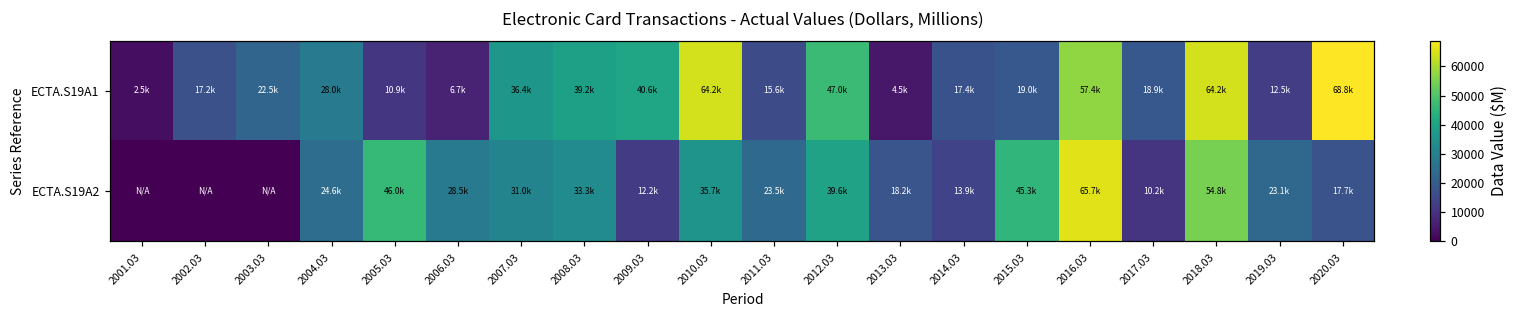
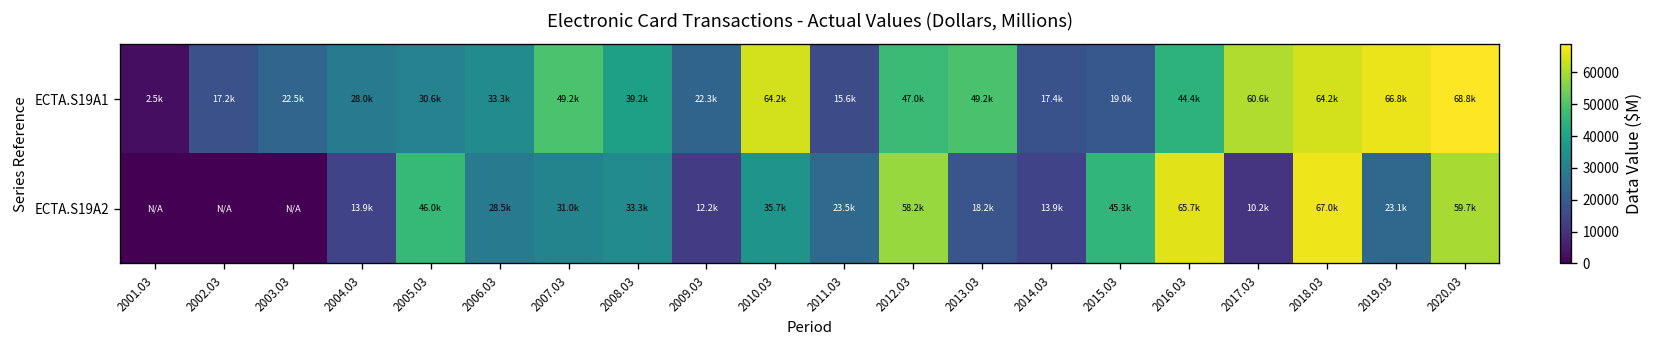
  {
    "ECTA.S19A1": {
      "2001.03": "2.5k",
      "2002.03": "17.2k",
      "2003.03": "22.5k",
      "2004.03": "28.0k",
-     "2005.03": "10.9k",
-     "2006.03": "6.7k",
-     "2007.03": "36.4k",
+     "2005.03": "30.6k",
+     "2006.03": "33.3k",
+     "2007.03": "49.2k",
      "2008.03": "39.2k",
-     "2009.03": "40.6k",
+     "2009.03": "22.3k",
      "2010.03": "64.2k",
      "2011.03": "15.6k",
      "2012.03": "47.0k",
-     "2013.03": "4.5k",
+     "2013.03": "49.2k",
      "2014.03": "17.4k",
      "2015.03": "19.0k",
-     "2016.03": "57.4k",
-     "2017.03": "18.9k",
+     "2016.03": "44.4k",
+     "2017.03": "60.6k",
      "2018.03": "64.2k",
-     "2019.03": "12.5k",
+     "2019.03": "66.8k",
      "2020.03": "68.8k"
    },
    "ECTA.S19A2": {
-     "2004.03": "24.6k",
+     "2004.03": "13.9k",
      "2005.03": "46.0k",
      "2006.03": "28.5k",
      "2007.03": "31.0k",
      "2008.03": "33.3k",
      "2009.03": "12.2k",
      "2010.03": "35.7k",
      "2011.03": "23.5k",
-     "2012.03": "39.6k",
+     "2012.03": "58.2k",
      "2013.03": "18.2k",
      "2014.03": "13.9k",
      "2015.03": "45.3k",
      "2016.03": "65.7k",
      "2017.03": "10.2k",
-     "2018.03": "54.8k",
+     "2018.03": "67.0k",
      "2019.03": "23.1k",
-     "2020.03": "17.7k"
+     "2020.03": "59.7k"
    }
  }
